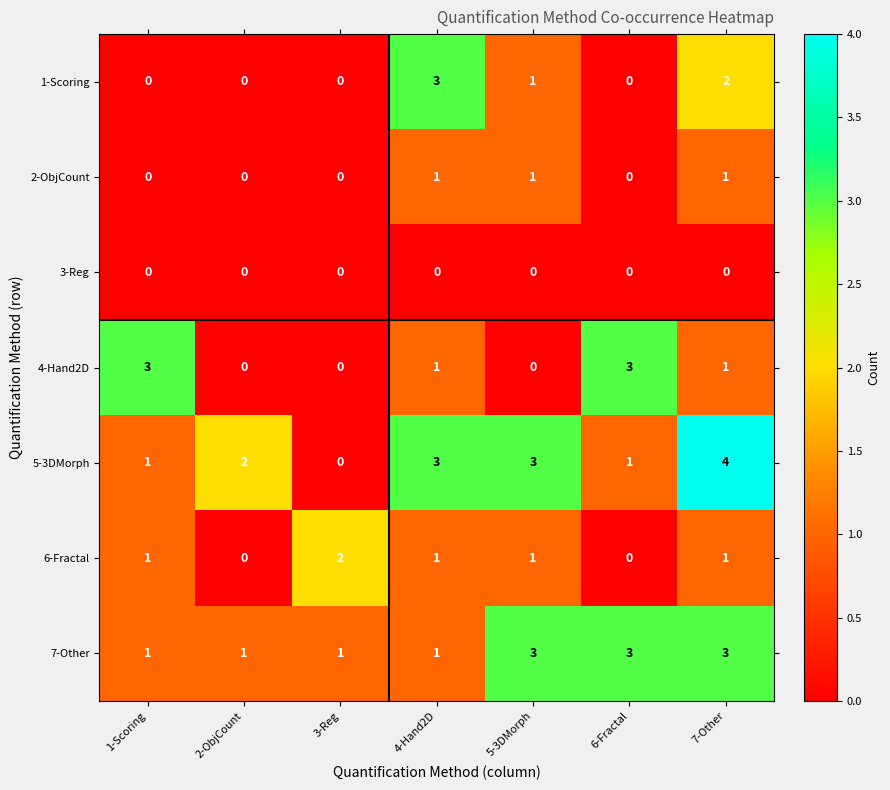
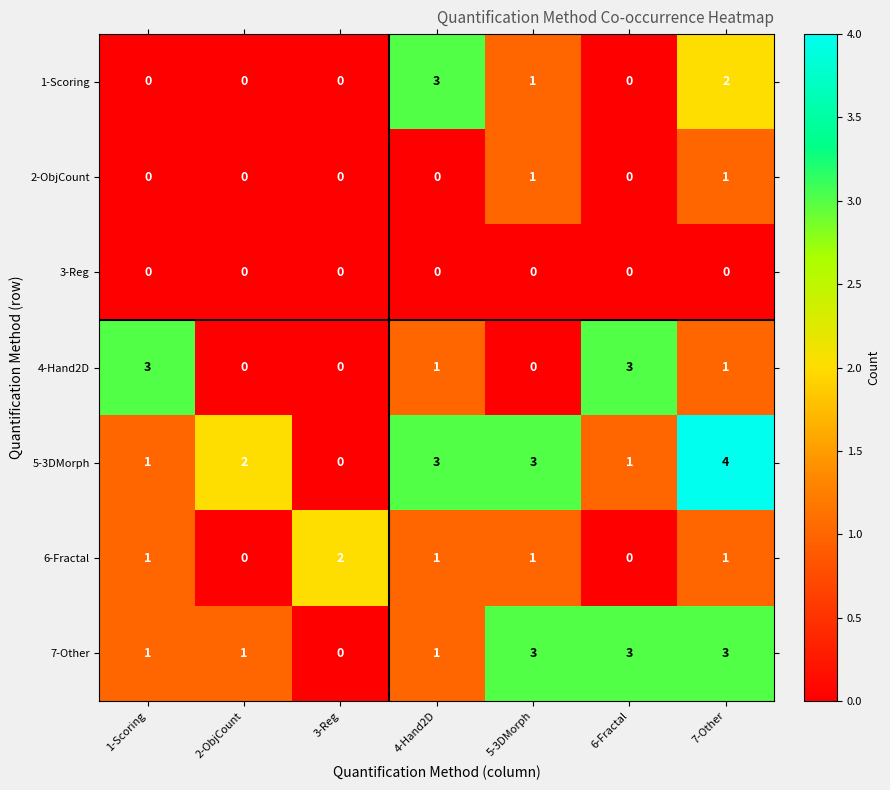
  {
    "1-Scoring": {
      "1-Scoring": 0,
      "2-ObjCount": 0,
      "3-Reg": 0,
      "4-Hand2D": 3,
      "5-3DMorph": 1,
      "6-Fractal": 0,
      "7-Other": 2
    },
    "2-ObjCount": {
      "1-Scoring": 0,
      "2-ObjCount": 0,
      "3-Reg": 0,
-     "4-Hand2D": 1,
+     "4-Hand2D": 0,
      "5-3DMorph": 1,
      "6-Fractal": 0,
      "7-Other": 1
    },
    "3-Reg": {
      "1-Scoring": 0,
      "2-ObjCount": 0,
      "3-Reg": 0,
      "4-Hand2D": 0,
      "5-3DMorph": 0,
      "6-Fractal": 0,
      "7-Other": 0
    },
    "4-Hand2D": {
      "1-Scoring": 3,
      "2-ObjCount": 0,
      "3-Reg": 0,
      "4-Hand2D": 1,
      "5-3DMorph": 0,
      "6-Fractal": 3,
      "7-Other": 1
    },
    "5-3DMorph": {
      "1-Scoring": 1,
      "2-ObjCount": 2,
      "3-Reg": 0,
      "4-Hand2D": 3,
      "5-3DMorph": 3,
      "6-Fractal": 1,
      "7-Other": 4
    },
    "6-Fractal": {
      "1-Scoring": 1,
      "2-ObjCount": 0,
      "3-Reg": 2,
      "4-Hand2D": 1,
      "5-3DMorph": 1,
      "6-Fractal": 0,
      "7-Other": 1
    },
    "7-Other": {
      "1-Scoring": 1,
      "2-ObjCount": 1,
-     "3-Reg": 1,
+     "3-Reg": 0,
      "4-Hand2D": 1,
      "5-3DMorph": 3,
      "6-Fractal": 3,
      "7-Other": 3
    }
  }
